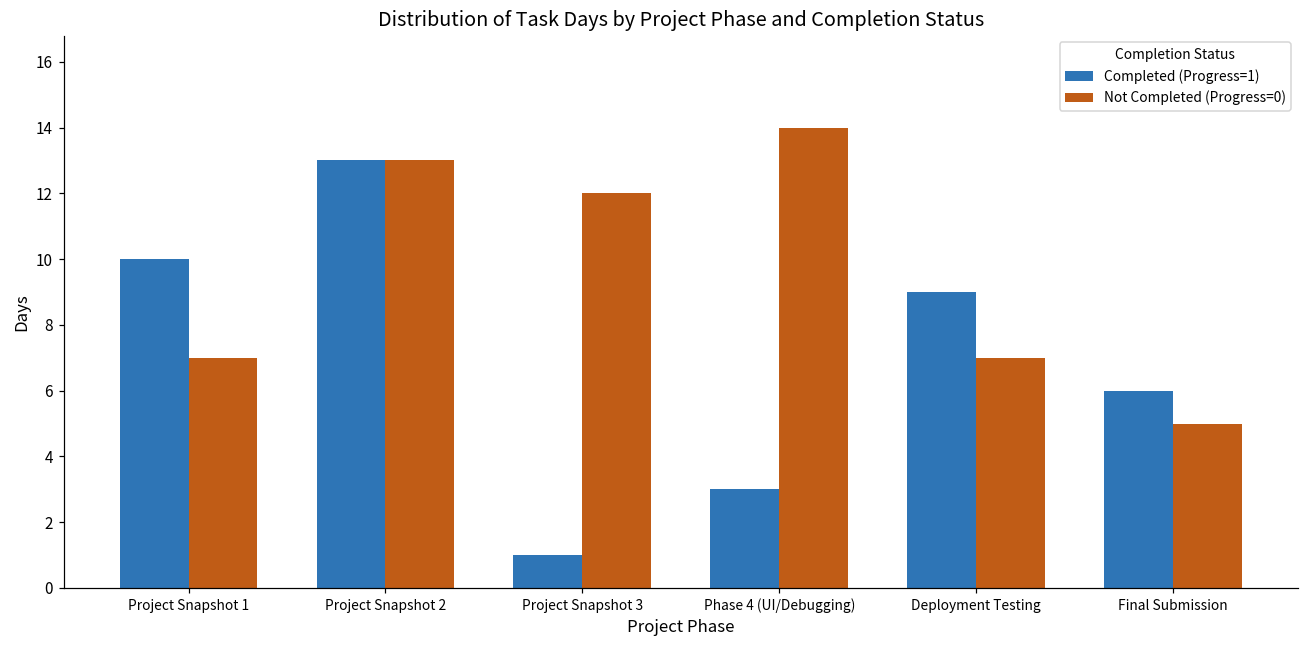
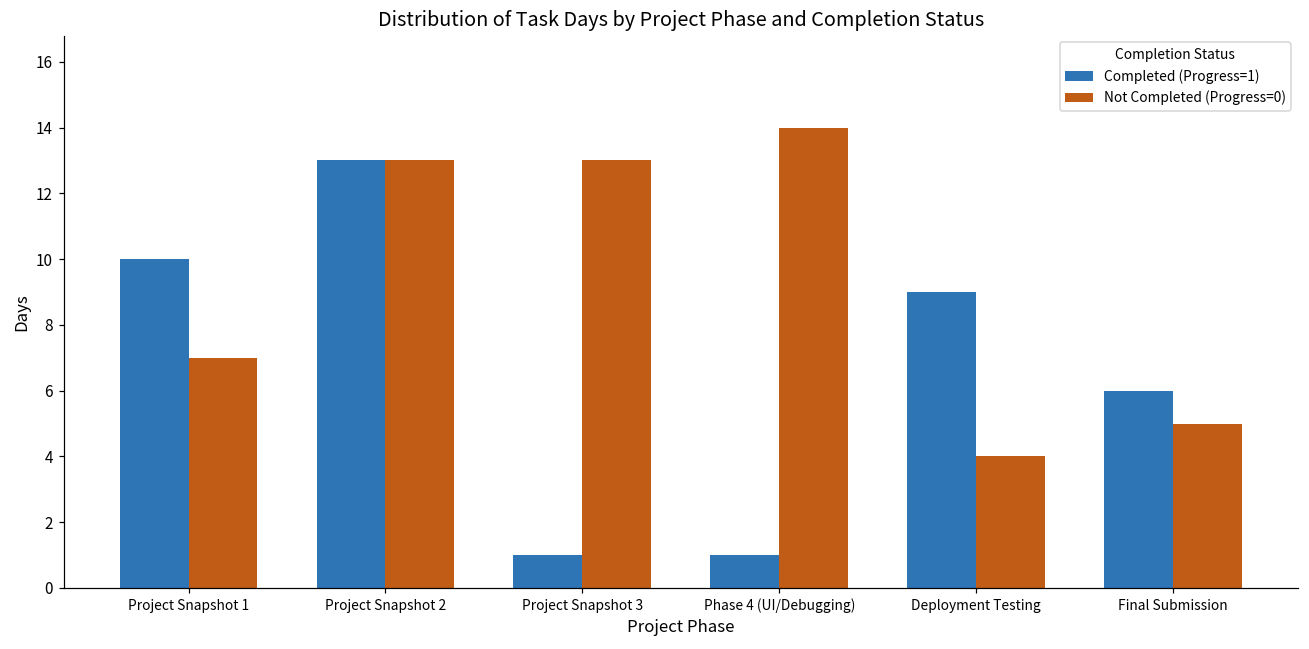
  {
    "Completed (Progress=1)": {
      "Project Snapshot 1": 10,
      "Project Snapshot 2": 13,
      "Project Snapshot 3": 1,
-     "Phase 4 (UI/Debugging)": 3,
+     "Phase 4 (UI/Debugging)": 1,
      "Deployment Testing": 9,
      "Final Submission": 6
    },
    "Not Completed (Progress=0)": {
      "Project Snapshot 1": 7,
      "Project Snapshot 2": 13,
-     "Project Snapshot 3": 12,
+     "Project Snapshot 3": 13,
      "Phase 4 (UI/Debugging)": 14,
-     "Deployment Testing": 7,
+     "Deployment Testing": 4,
      "Final Submission": 5
    }
  }
